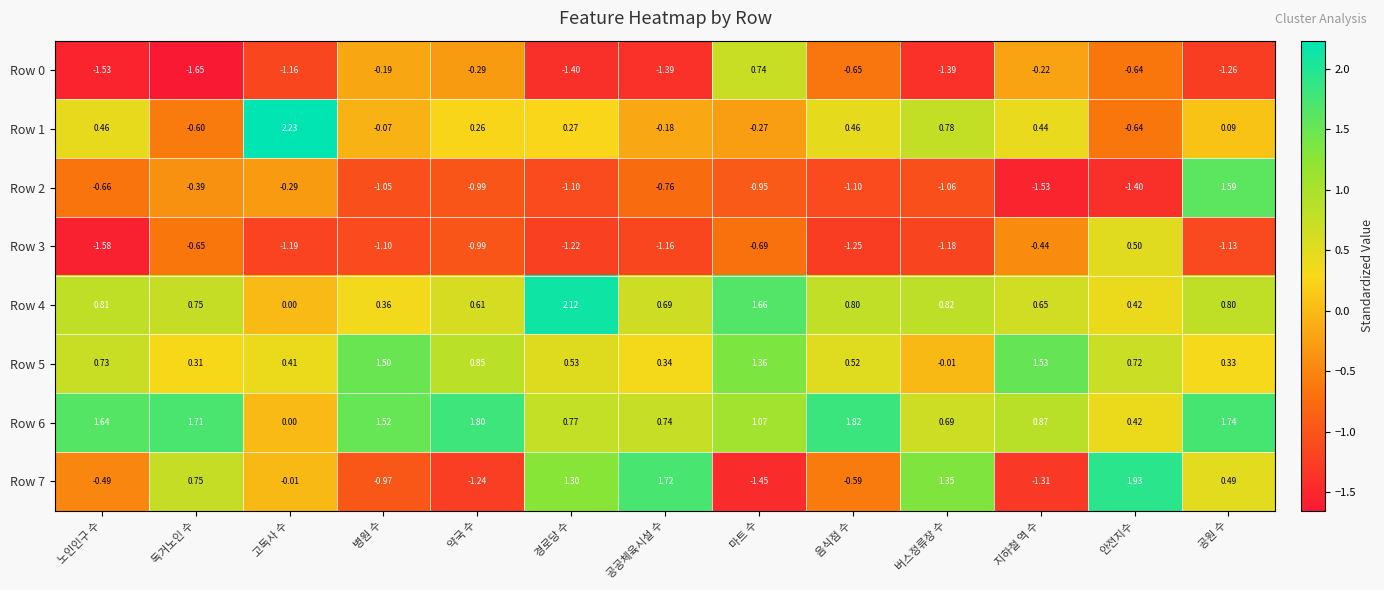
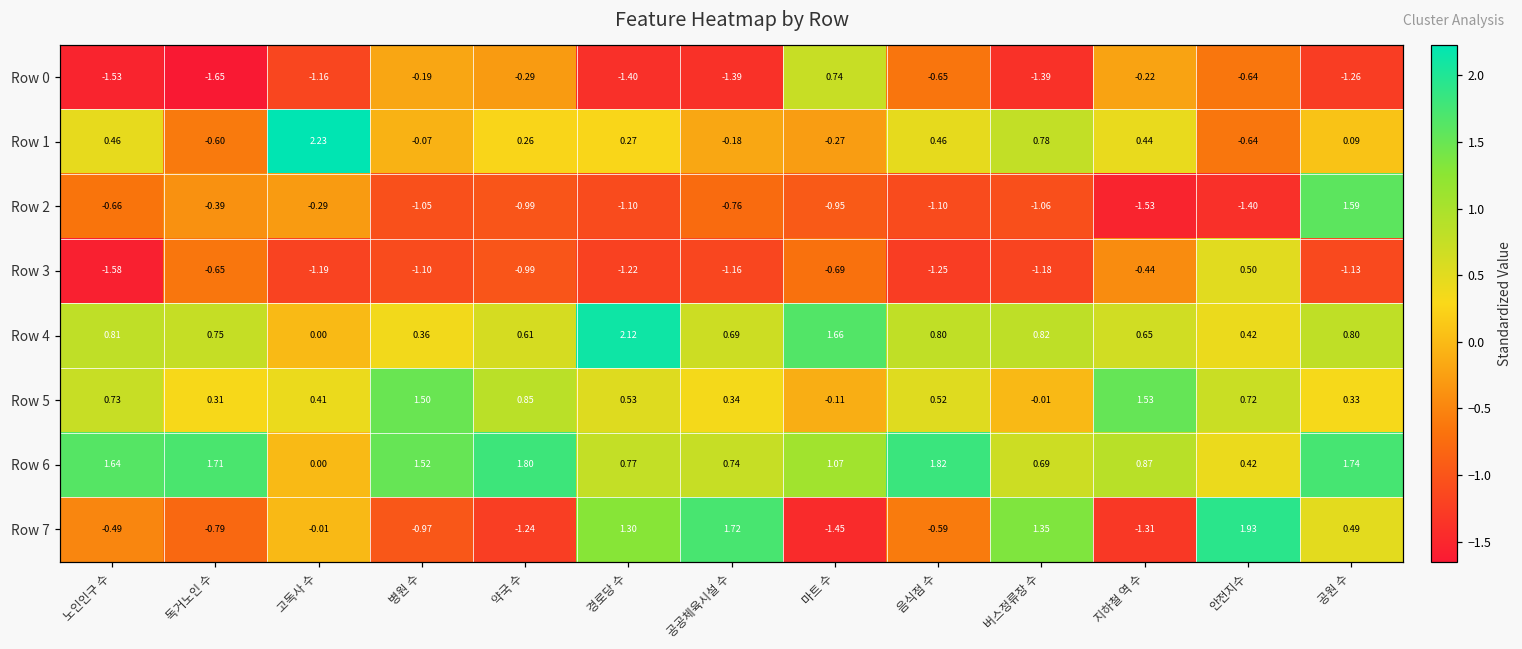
  {
    "Row 0": {
      "노인인구 수": -1.53,
      "독거노인 수": -1.65,
      "고독사 수": -1.16,
      "병원 수": -0.19,
      "약국 수": -0.29,
      "경로당 수": -1.40,
      "공공체육시설 수": -1.39,
      "마트 수": 0.74,
      "음식점 수": -0.65,
      "버스정류장 수": -1.39,
      "지하철 역 수": -0.22,
      "안전지수": -0.64,
      "공원 수": -1.26
    },
    "Row 1": {
      "노인인구 수": 0.46,
      "독거노인 수": -0.60,
      "고독사 수": 2.23,
      "병원 수": -0.07,
      "약국 수": 0.26,
      "경로당 수": 0.27,
      "공공체육시설 수": -0.18,
      "마트 수": -0.27,
      "음식점 수": 0.46,
      "버스정류장 수": 0.78,
      "지하철 역 수": 0.44,
      "안전지수": -0.64,
      "공원 수": 0.09
    },
    "Row 2": {
      "노인인구 수": -0.66,
      "독거노인 수": -0.39,
      "고독사 수": -0.29,
      "병원 수": -1.05,
      "약국 수": -0.99,
      "경로당 수": -1.10,
      "공공체육시설 수": -0.76,
      "마트 수": -0.95,
      "음식점 수": -1.10,
      "버스정류장 수": -1.06,
      "지하철 역 수": -1.53,
      "안전지수": -1.40,
      "공원 수": 1.59
    },
    "Row 3": {
      "노인인구 수": -1.58,
      "독거노인 수": -0.65,
      "고독사 수": -1.19,
      "병원 수": -1.10,
      "약국 수": -0.99,
      "경로당 수": -1.22,
      "공공체육시설 수": -1.16,
      "마트 수": -0.69,
      "음식점 수": -1.25,
      "버스정류장 수": -1.18,
      "지하철 역 수": -0.44,
      "안전지수": 0.50,
      "공원 수": -1.13
    },
    "Row 4": {
      "노인인구 수": 0.81,
      "독거노인 수": 0.75,
      "고독사 수": 0.00,
      "병원 수": 0.36,
      "약국 수": 0.61,
      "경로당 수": 2.12,
      "공공체육시설 수": 0.69,
      "마트 수": 1.66,
      "음식점 수": 0.80,
      "버스정류장 수": 0.82,
      "지하철 역 수": 0.65,
      "안전지수": 0.42,
      "공원 수": 0.80
    },
    "Row 5": {
      "노인인구 수": 0.73,
      "독거노인 수": 0.31,
      "고독사 수": 0.41,
      "병원 수": 1.50,
      "약국 수": 0.85,
      "경로당 수": 0.53,
      "공공체육시설 수": 0.34,
-     "마트 수": 1.36,
+     "마트 수": -0.11,
      "음식점 수": 0.52,
      "버스정류장 수": -0.01,
      "지하철 역 수": 1.53,
      "안전지수": 0.72,
      "공원 수": 0.33
    },
    "Row 6": {
      "노인인구 수": 1.64,
      "독거노인 수": 1.71,
      "고독사 수": 0.00,
      "병원 수": 1.52,
      "약국 수": 1.80,
      "경로당 수": 0.77,
      "공공체육시설 수": 0.74,
      "마트 수": 1.07,
      "음식점 수": 1.82,
      "버스정류장 수": 0.69,
      "지하철 역 수": 0.87,
      "안전지수": 0.42,
      "공원 수": 1.74
    },
    "Row 7": {
      "노인인구 수": -0.49,
-     "독거노인 수": 0.75,
+     "독거노인 수": -0.79,
      "고독사 수": -0.01,
      "병원 수": -0.97,
      "약국 수": -1.24,
      "경로당 수": 1.30,
      "공공체육시설 수": 1.72,
      "마트 수": -1.45,
      "음식점 수": -0.59,
      "버스정류장 수": 1.35,
      "지하철 역 수": -1.31,
      "안전지수": 1.93,
      "공원 수": 0.49
    }
  }
